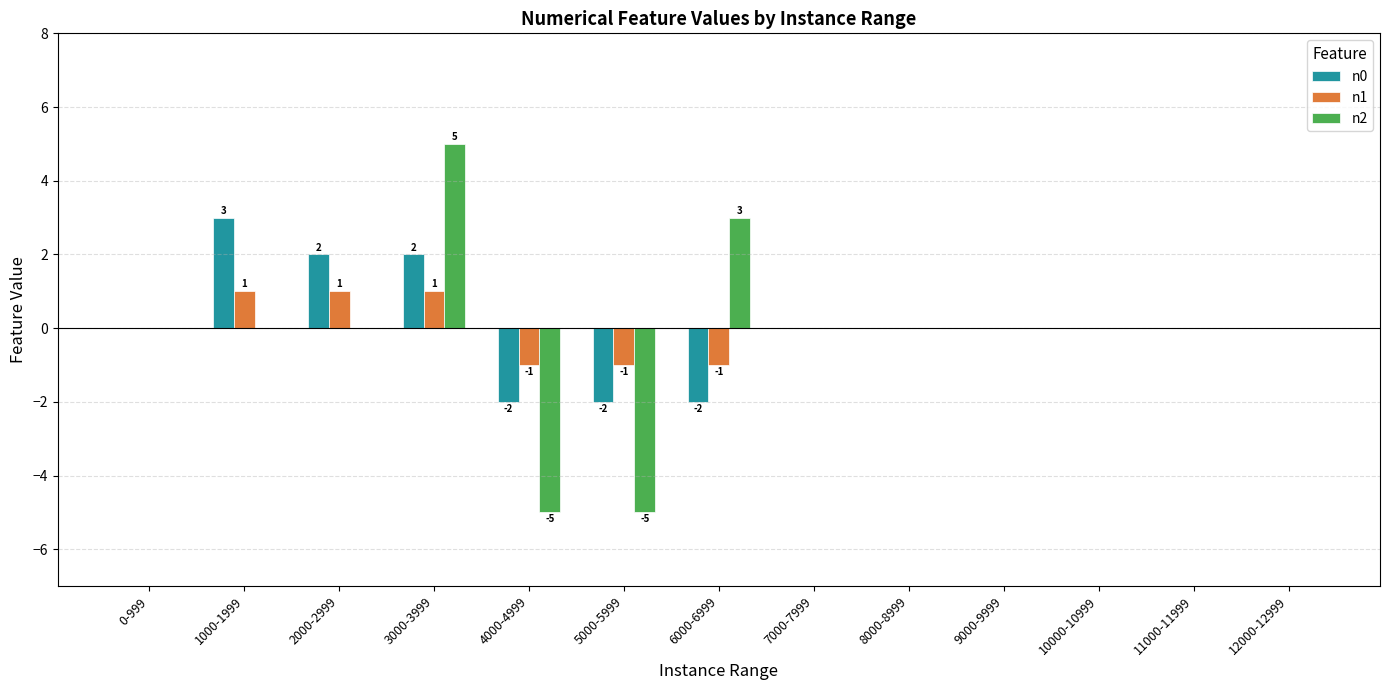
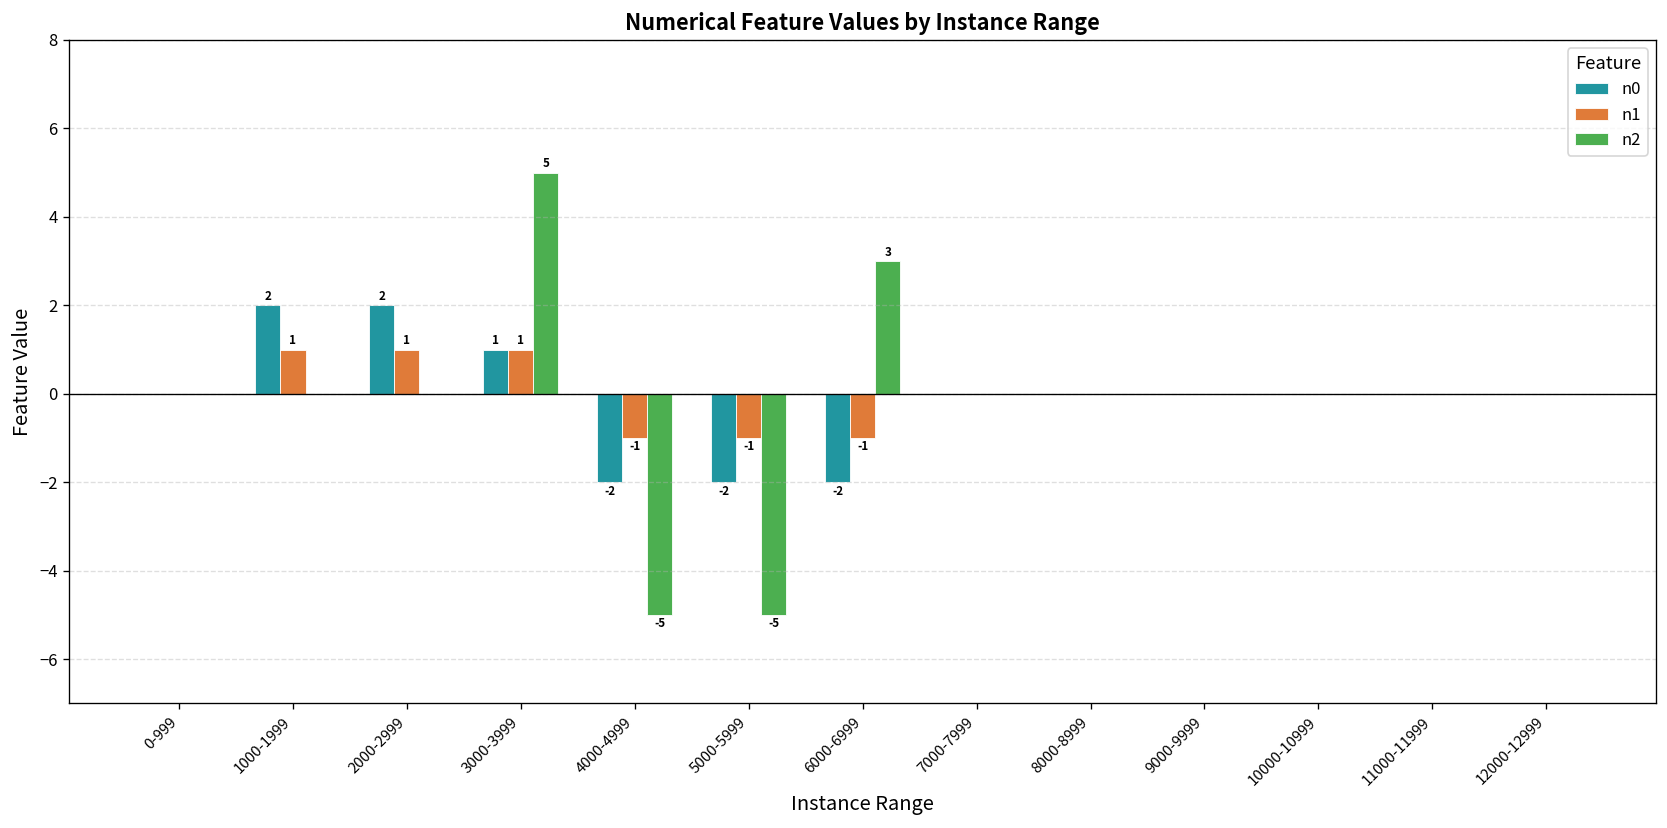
  {
    "n0": {
-     "1000-1999": 3,
+     "1000-1999": 2,
      "2000-2999": 2,
-     "3000-3999": 2,
+     "3000-3999": 1,
      "4000-4999": -2,
      "5000-5999": -2,
      "6000-6999": -2
    },
    "n1": {
      "1000-1999": 1,
      "2000-2999": 1,
      "3000-3999": 1,
      "4000-4999": -1,
      "5000-5999": -1,
      "6000-6999": -1
    },
    "n2": {
      "3000-3999": 5,
      "4000-4999": -5,
      "5000-5999": -5,
      "6000-6999": 3
    }
  }
